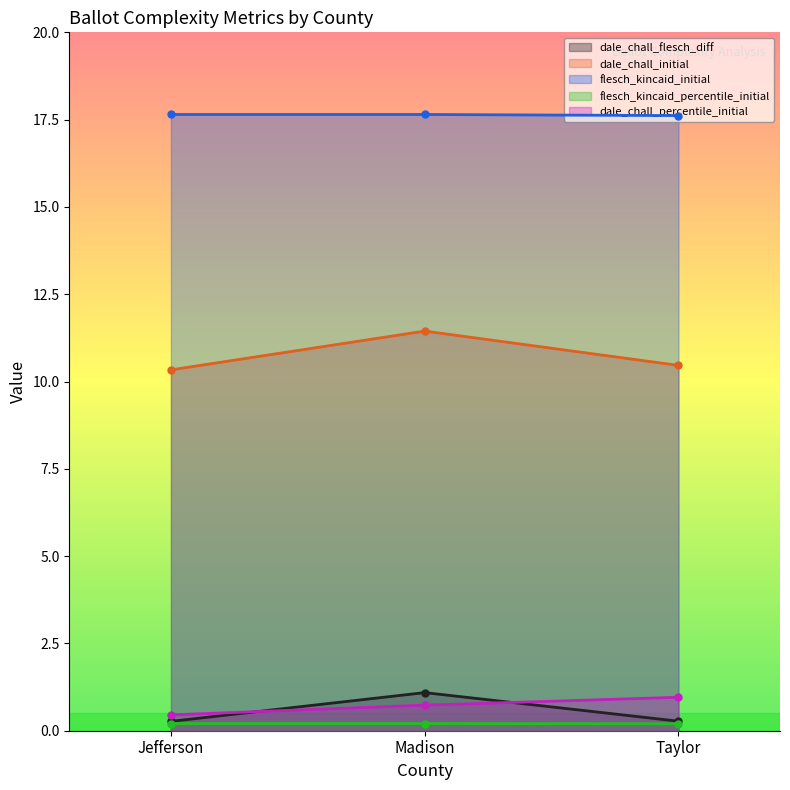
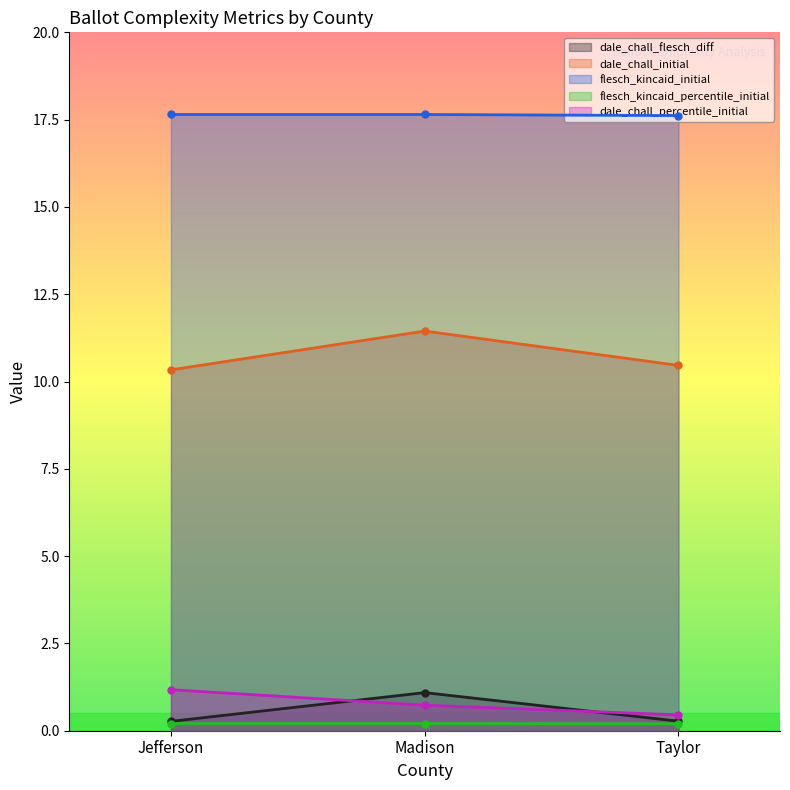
  {
    "dale_chall_flesch_diff": {
      "Madison": 1.1,
      "Taylor": 0.3
    },
    "dale_chall_initial": {
      "Jefferson": 10.3,
      "Madison": 11.4,
      "Taylor": 10.5
    },
    "flesch_kincaid_initial": {
      "Jefferson": 17.6,
      "Madison": 17.6
    },
    "flesch_kincaid_percentile_initial": {
      "Madison": 0.2,
      "Taylor": 0.2
    },
    "dale_chall_percentile_initial": {
-     "Jefferson": 0.5,
+     "Jefferson": 1.2,
      "Madison": 0.7,
-     "Taylor": 1.0
+     "Taylor": 0.5
    }
  }
